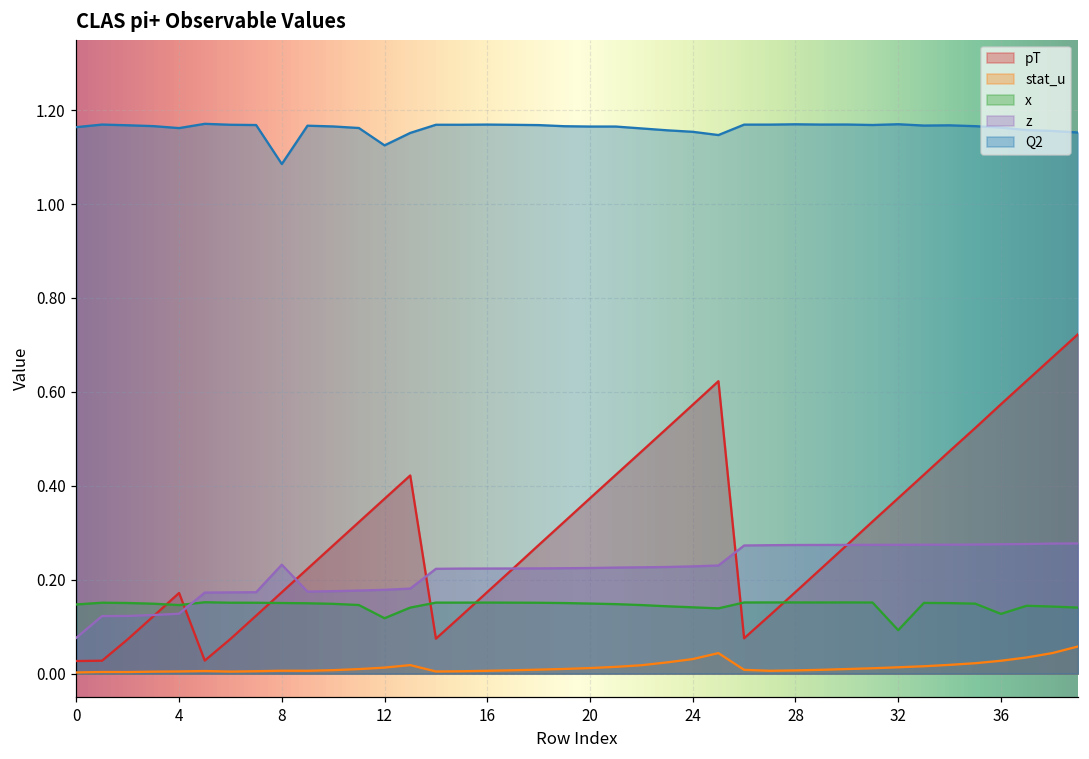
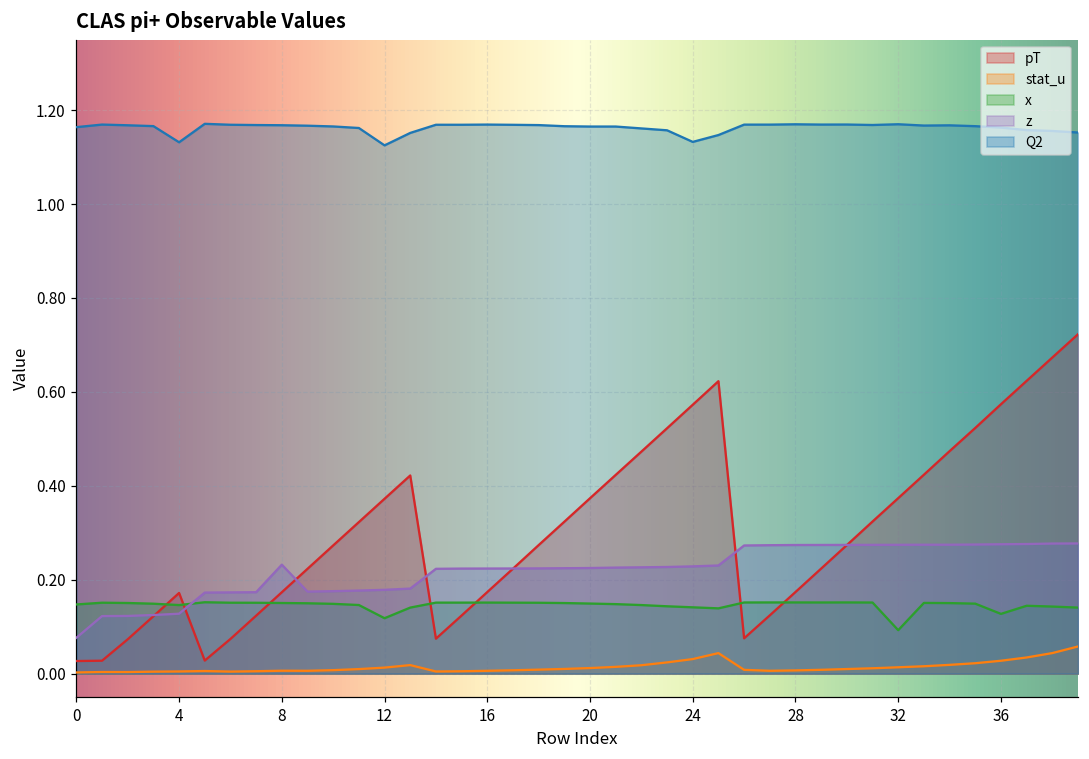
  {
    "x": {
      "0": 0.15,
      "4": 0.15,
      "8": 0.15,
      "12": 0.12,
      "16": 0.15,
      "20": 0.15,
      "24": 0.14,
      "28": 0.15,
      "32": 0.09,
      "36": 0.13
    },
    "z": {
      "0": 0.08,
      "4": 0.13,
      "8": 0.23,
      "12": 0.18,
      "16": 0.22,
      "20": 0.22,
      "24": 0.23,
      "28": 0.27,
      "32": 0.27,
      "36": 0.28
    },
    "Q2": {
      "0": 1.16,
-     "4": 1.16,
-     "8": 1.09,
+     "4": 1.13,
+     "8": 1.17,
      "12": 1.13,
      "16": 1.17,
      "20": 1.17,
-     "24": 1.15,
+     "24": 1.13,
      "28": 1.17,
      "32": 1.17
    }
  }
